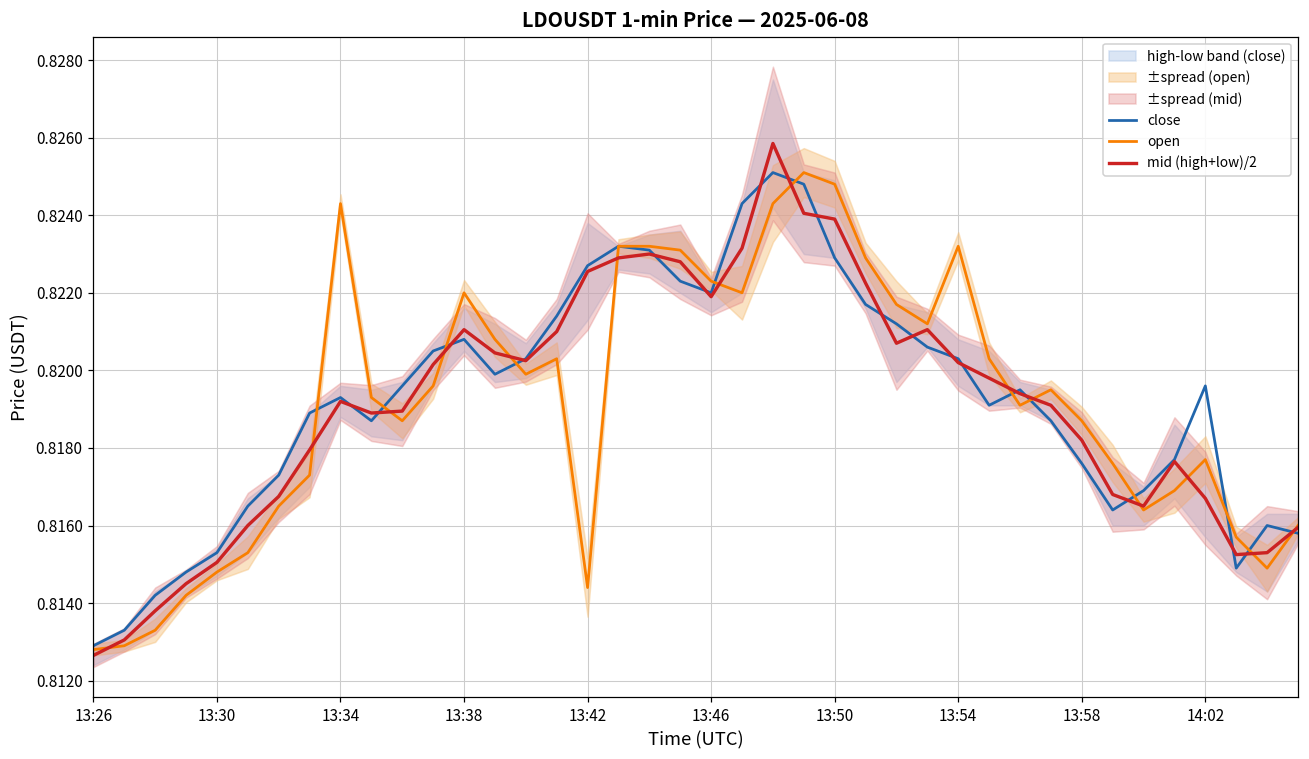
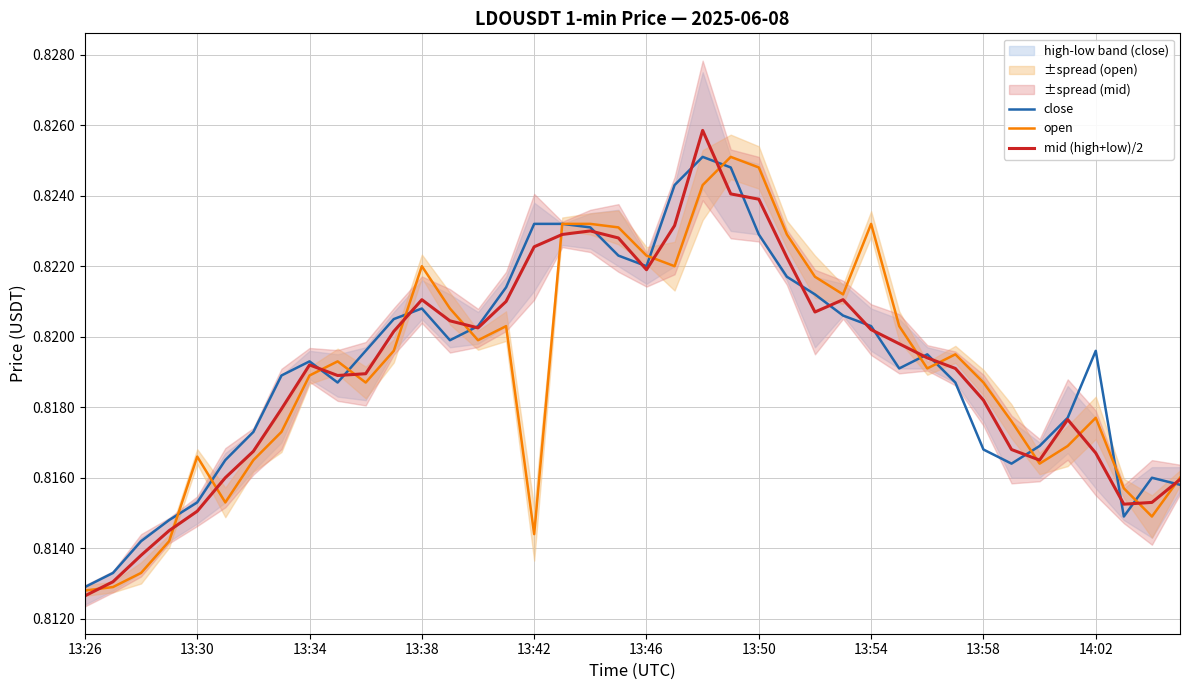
  {
    "close": {
      "13:30": 0.8153,
      "13:34": 0.8193,
      "13:38": 0.8208,
-     "13:42": 0.8227,
+     "13:42": 0.8232,
      "13:46": 0.8220,
      "13:50": 0.8229,
      "13:54": 0.8203,
-     "13:58": 0.8176,
+     "13:58": 0.8168,
      "14:02": 0.8196
    },
    "open": {
      "13:26": 0.8128,
-     "13:30": 0.8148,
-     "13:34": 0.8243,
+     "13:30": 0.8166,
+     "13:34": 0.8189,
      "13:38": 0.8220,
      "13:42": 0.8144,
      "13:50": 0.8248,
      "13:54": 0.8232,
      "13:58": 0.8187
    },
    "mid (high+low)/2": {
      "13:26": 0.8127,
      "13:38": 0.8211,
      "13:42": 0.8226,
      "13:46": 0.8219,
      "13:50": 0.8239,
      "13:54": 0.8202,
      "13:58": 0.8182,
      "14:02": 0.8167
    }
  }
